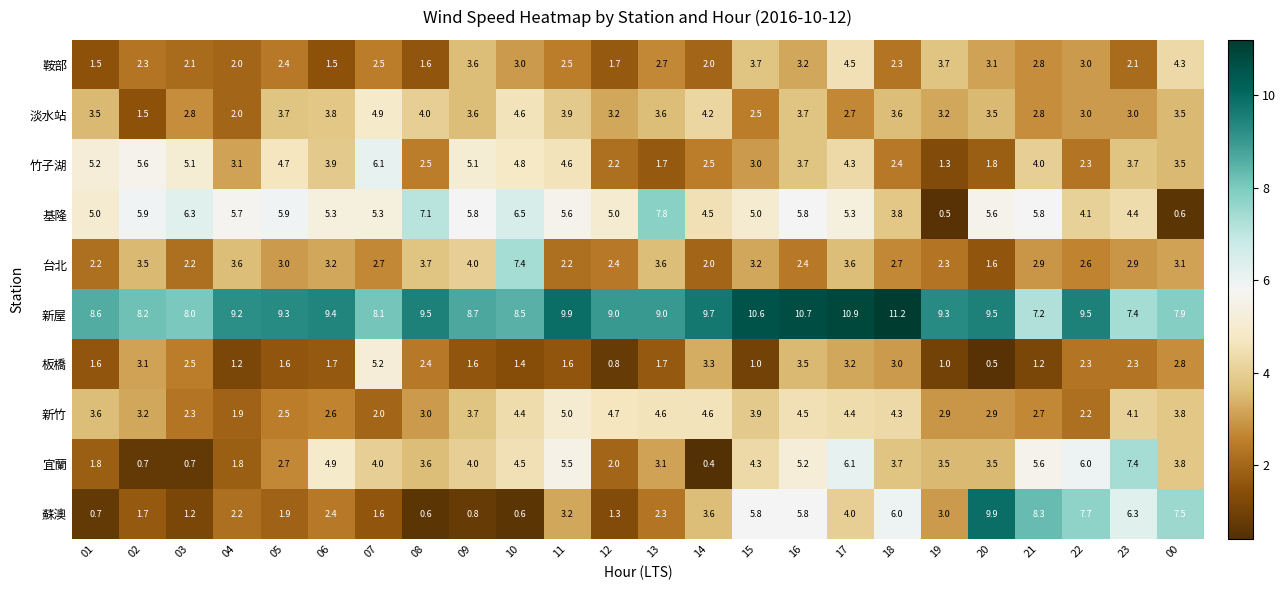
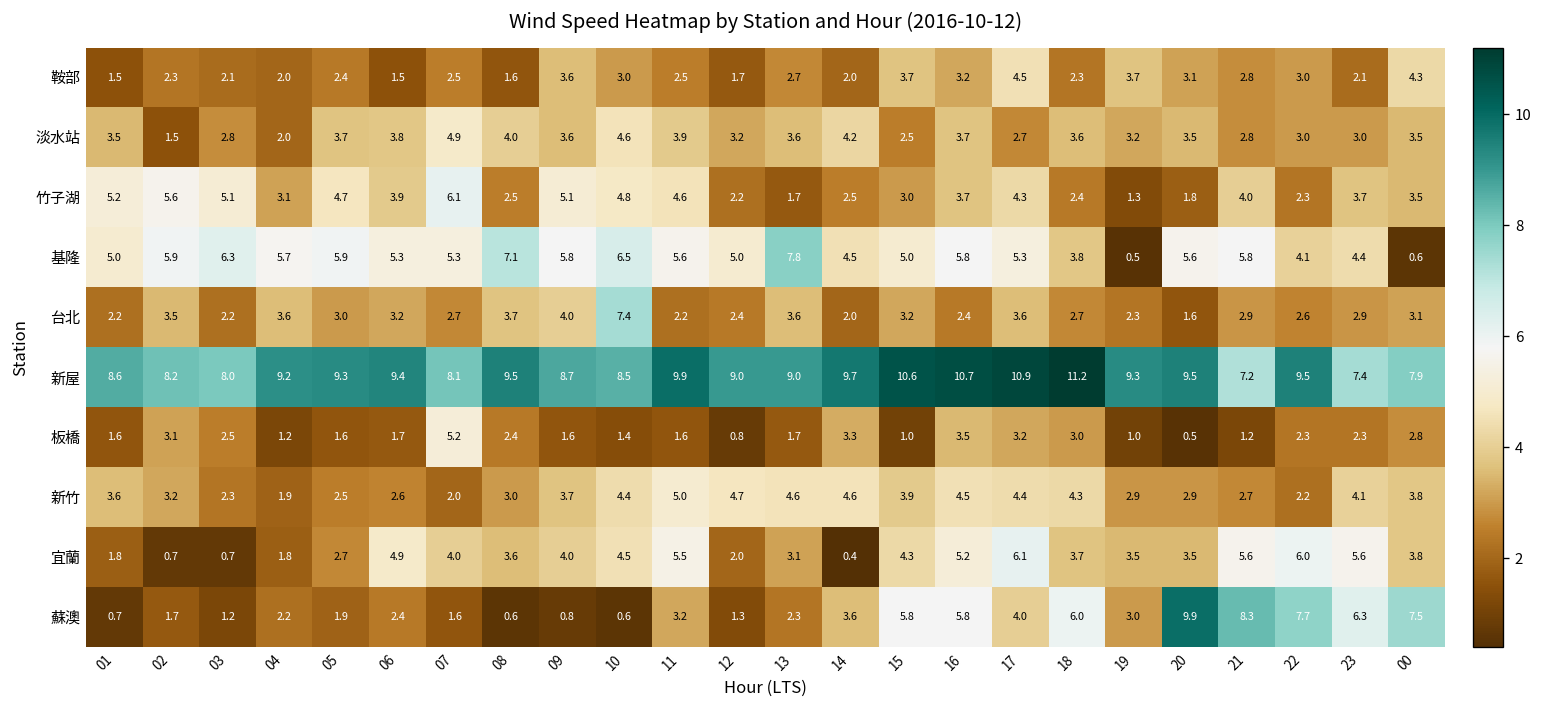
  {
    "宜蘭": {
      "01": 1.8,
      "02": 0.7,
      "03": 0.7,
      "04": 1.8,
      "05": 2.7,
      "06": 4.9,
      "07": 4.0,
      "08": 3.6,
      "09": 4.0,
      "10": 4.5,
      "11": 5.5,
      "12": 2.0,
      "13": 3.1,
      "14": 0.4,
      "15": 4.3,
      "16": 5.2,
      "17": 6.1,
      "18": 3.7,
      "19": 3.5,
      "20": 3.5,
      "21": 5.6,
      "22": 6.0,
-     "23": 7.4,
+     "23": 5.6,
      "00": 3.8
    }
  }
